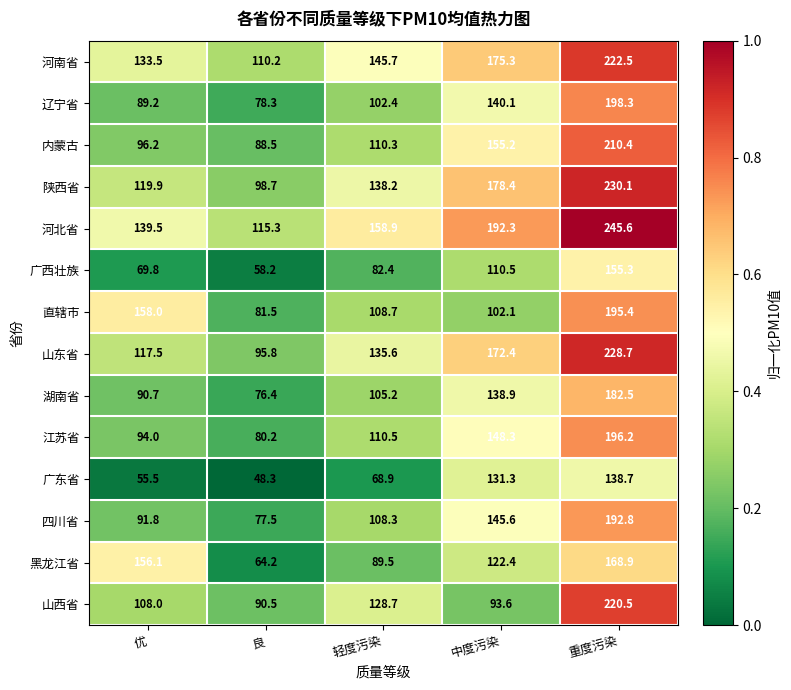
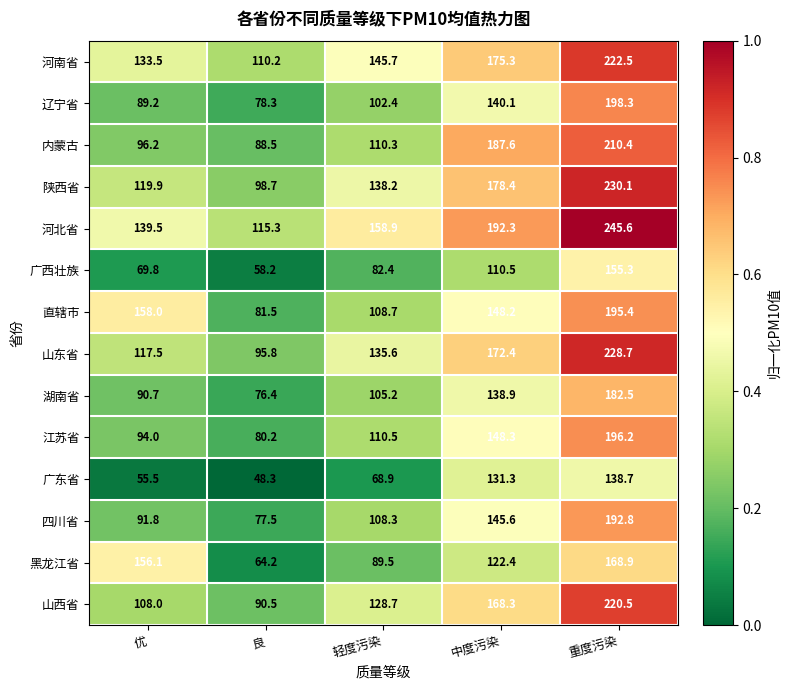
  {
    "河南省": {
      "优": 133.5,
      "良": 110.2,
      "轻度污染": 145.7,
      "中度污染": 175.3,
      "重度污染": 222.5
    },
    "辽宁省": {
      "优": 89.2,
      "良": 78.3,
      "轻度污染": 102.4,
      "中度污染": 140.1,
      "重度污染": 198.3
    },
    "内蒙古": {
      "优": 96.2,
      "良": 88.5,
      "轻度污染": 110.3,
-     "中度污染": 155.2,
+     "中度污染": 187.6,
      "重度污染": 210.4
    },
    "陕西省": {
      "优": 119.9,
      "良": 98.7,
      "轻度污染": 138.2,
      "中度污染": 178.4,
      "重度污染": 230.1
    },
    "河北省": {
      "优": 139.5,
      "良": 115.3,
      "轻度污染": 158.9,
      "中度污染": 192.3,
      "重度污染": 245.6
    },
    "广西壮族": {
      "优": 69.8,
      "良": 58.2,
      "轻度污染": 82.4,
      "中度污染": 110.5,
      "重度污染": 155.3
    },
    "直辖市": {
      "优": 158.0,
      "良": 81.5,
      "轻度污染": 108.7,
-     "中度污染": 102.1,
+     "中度污染": 148.2,
      "重度污染": 195.4
    },
    "山东省": {
      "优": 117.5,
      "良": 95.8,
      "轻度污染": 135.6,
      "中度污染": 172.4,
      "重度污染": 228.7
    },
    "湖南省": {
      "优": 90.7,
      "良": 76.4,
      "轻度污染": 105.2,
      "中度污染": 138.9,
      "重度污染": 182.5
    },
    "江苏省": {
      "优": 94.0,
      "良": 80.2,
      "轻度污染": 110.5,
      "中度污染": 148.3,
      "重度污染": 196.2
    },
    "广东省": {
      "优": 55.5,
      "良": 48.3,
      "轻度污染": 68.9,
      "中度污染": 131.3,
      "重度污染": 138.7
    },
    "四川省": {
      "优": 91.8,
      "良": 77.5,
      "轻度污染": 108.3,
      "中度污染": 145.6,
      "重度污染": 192.8
    },
    "黑龙江省": {
      "优": 156.1,
      "良": 64.2,
      "轻度污染": 89.5,
      "中度污染": 122.4,
      "重度污染": 168.9
    },
    "山西省": {
      "优": 108.0,
      "良": 90.5,
      "轻度污染": 128.7,
-     "中度污染": 93.6,
+     "中度污染": 168.3,
      "重度污染": 220.5
    }
  }
